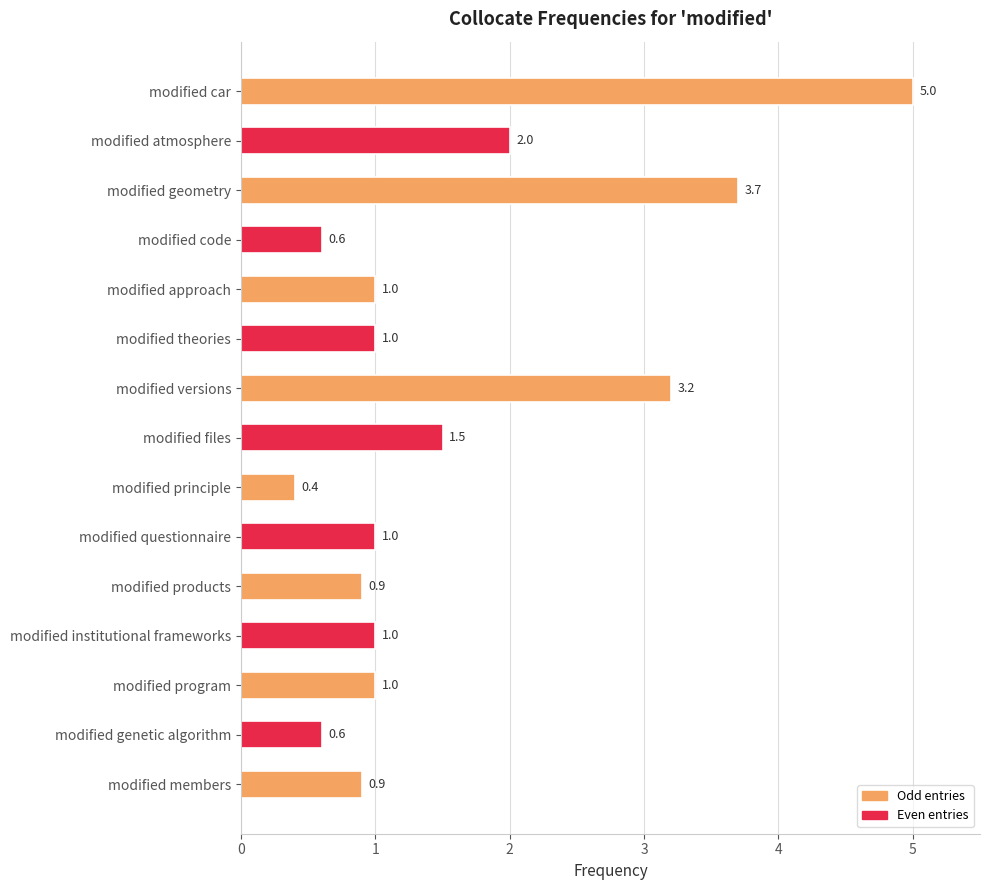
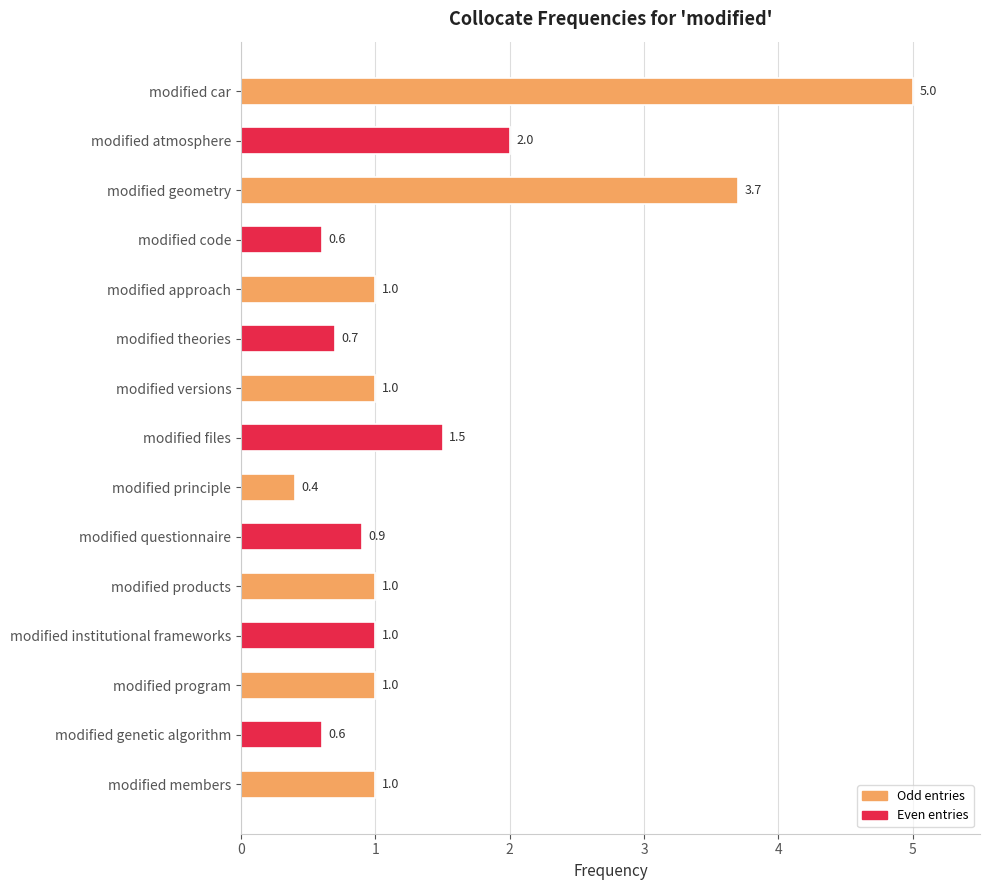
  {
    "modified car": 5.0,
    "modified atmosphere": 2.0,
    "modified geometry": 3.7,
    "modified code": 0.6,
    "modified approach": 1.0,
-   "modified theories": 1.0,
-   "modified versions": 3.2,
+   "modified theories": 0.7,
+   "modified versions": 1.0,
    "modified files": 1.5,
    "modified principle": 0.4,
-   "modified questionnaire": 1.0,
-   "modified products": 0.9,
+   "modified questionnaire": 0.9,
+   "modified products": 1.0,
    "modified institutional frameworks": 1.0,
    "modified program": 1.0,
    "modified genetic algorithm": 0.6,
-   "modified members": 0.9
+   "modified members": 1.0
  }
